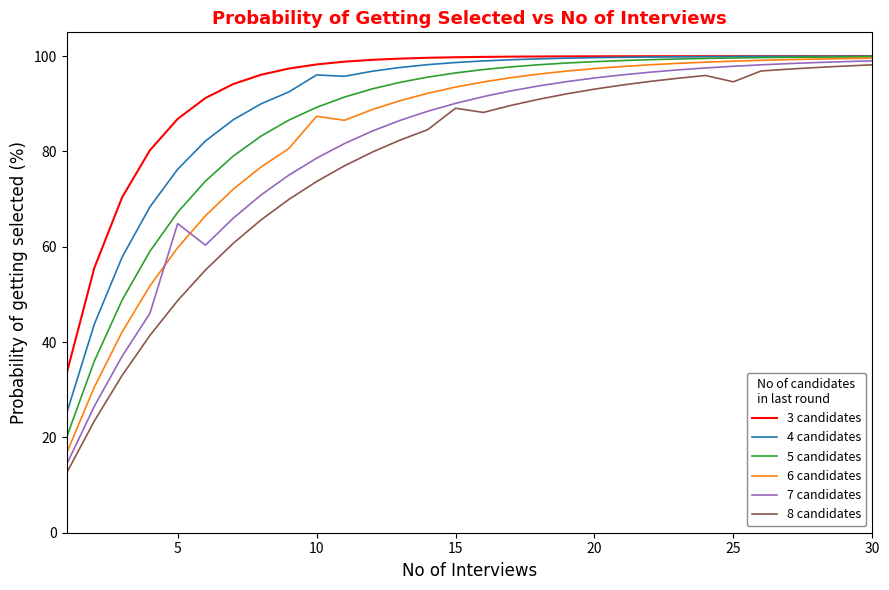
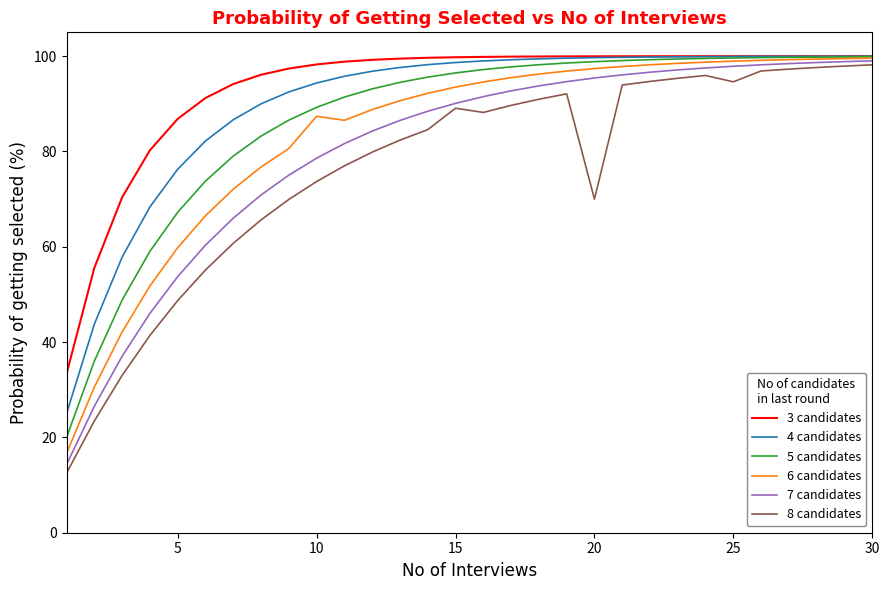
  {
    "3 candidates": {
      "5": 87,
      "10": 98,
      "15": 100
    },
    "4 candidates": {
      "5": 76,
-     "10": 96,
+     "10": 94,
      "15": 99
    },
    "5 candidates": {
      "5": 67,
      "10": 89,
      "15": 96,
      "20": 99
    },
    "6 candidates": {
      "5": 60,
      "10": 87,
      "15": 94,
      "20": 97,
      "25": 99
    },
    "7 candidates": {
-     "5": 65,
+     "5": 54,
      "10": 79,
      "15": 90,
      "20": 95,
      "25": 98,
      "30": 99
    },
    "8 candidates": {
      "5": 49,
      "10": 74,
      "15": 89,
-     "20": 93,
+     "20": 70,
      "25": 95,
      "30": 98
    }
  }
